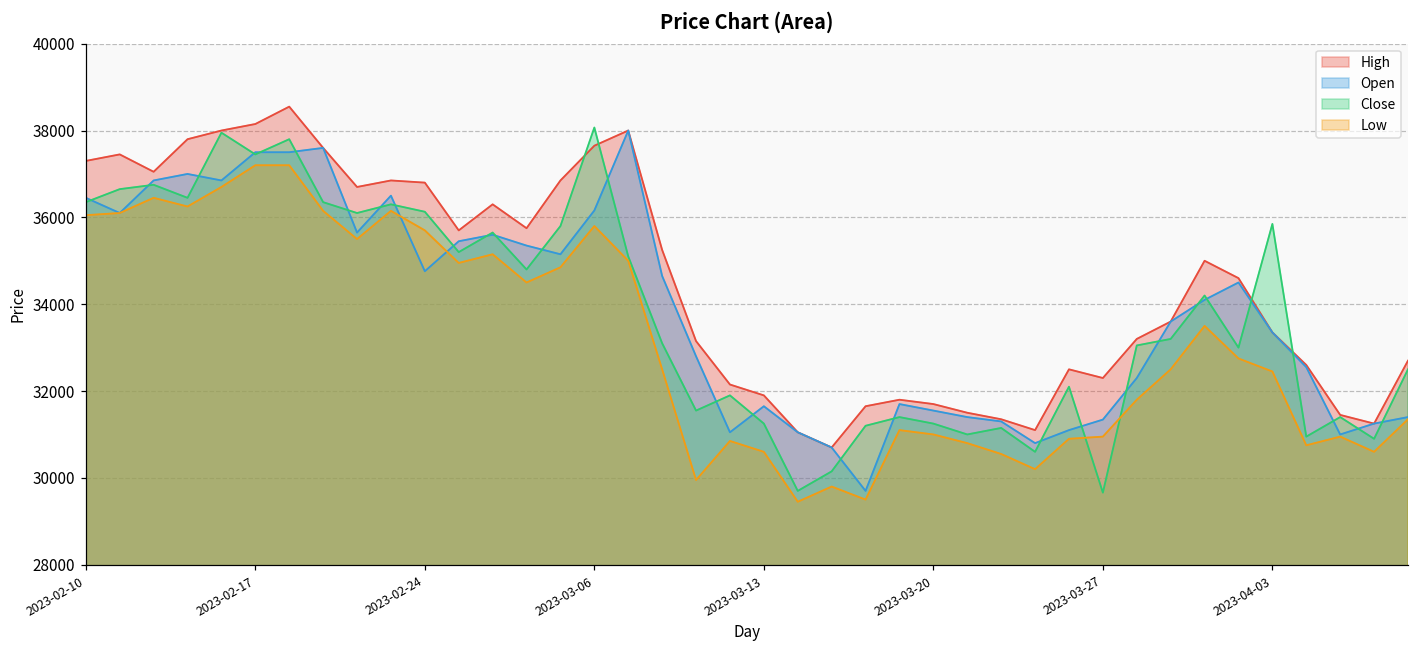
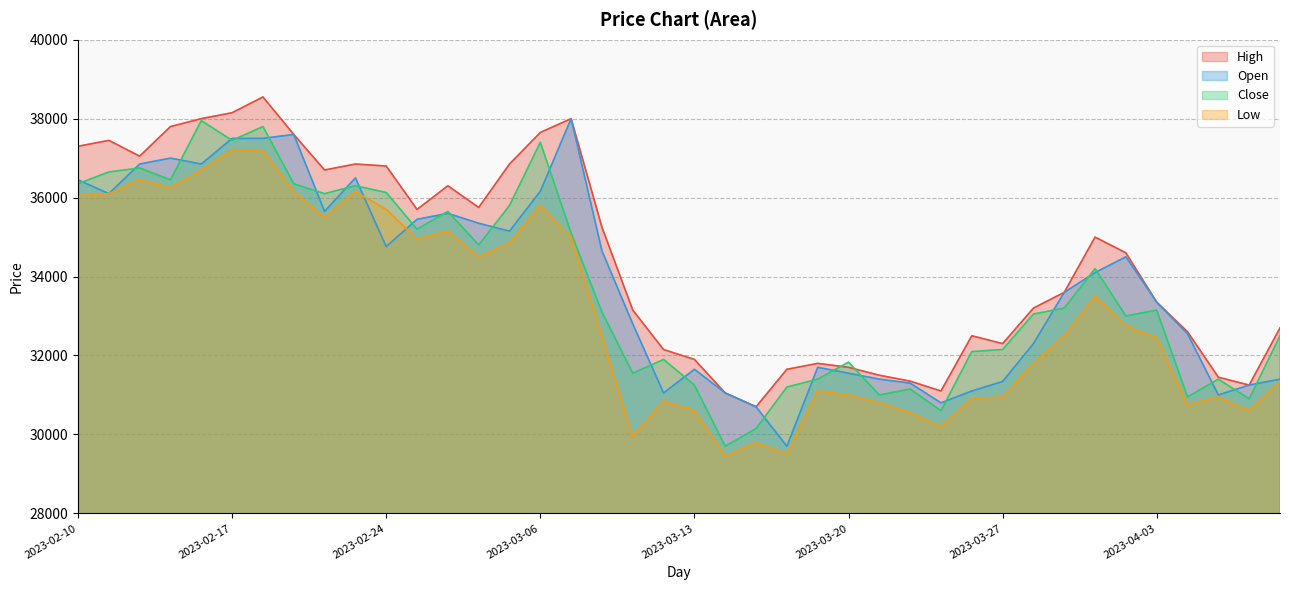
  {
    "Open": {
      "2023-02-10": 36500,
      "2023-02-24": 34800,
      "2023-03-06": 36200,
      "2023-03-13": 31700,
      "2023-03-20": 31600,
      "2023-03-27": 31300
    },
    "Close": {
      "2023-02-10": 36400,
      "2023-02-24": 36100,
-     "2023-03-06": 38100,
+     "2023-03-06": 37400,
      "2023-03-13": 31300,
-     "2023-03-20": 31300,
-     "2023-03-27": 29700,
-     "2023-04-03": 35800
+     "2023-03-20": 31800,
+     "2023-03-27": 32200,
+     "2023-04-03": 33200
    }
  }
